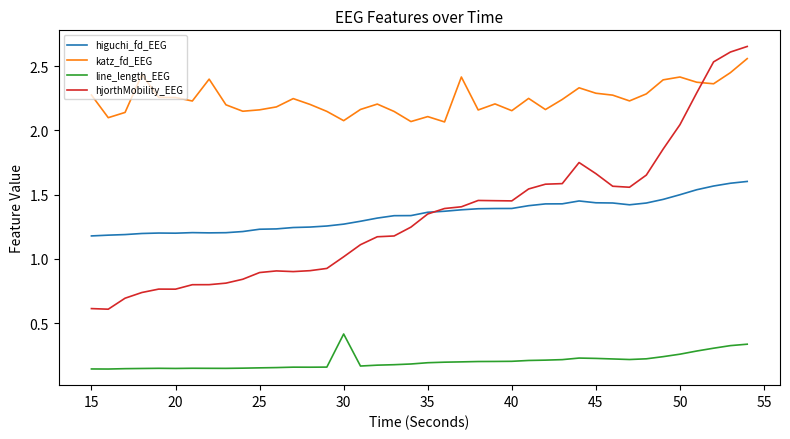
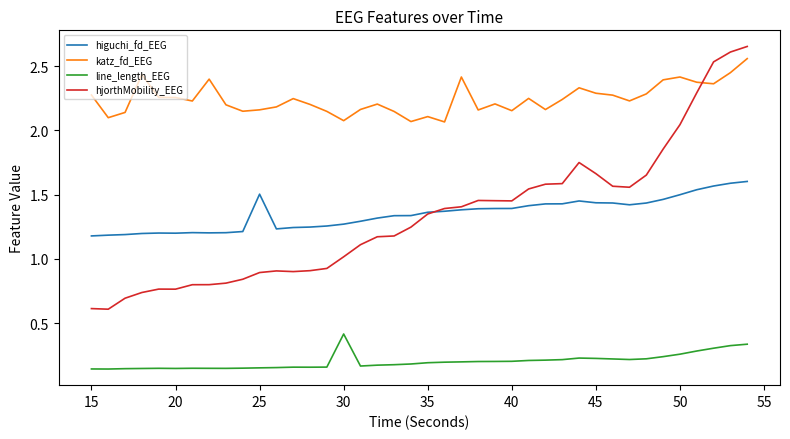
  {
    "higuchi_fd_EEG": {
      "15": 1.18,
      "20": 1.20,
-     "25": 1.23,
+     "25": 1.50,
      "30": 1.27,
      "40": 1.39,
      "45": 1.44,
      "50": 1.50
    },
    "katz_fd_EEG": {
      "25": 2.16,
      "30": 2.08,
      "35": 2.11,
      "40": 2.15,
      "45": 2.29,
      "50": 2.42
    },
    "line_length_EEG": {
      "15": 0.14,
      "20": 0.15,
      "25": 0.15,
      "30": 0.41,
      "35": 0.19,
      "40": 0.20,
      "45": 0.22,
      "50": 0.26
    },
    "hjorthMobility_EEG": {
      "15": 0.61,
      "20": 0.76,
      "25": 0.89,
      "30": 1.02,
      "40": 1.45,
      "45": 1.66,
      "50": 2.04
    }
  }
